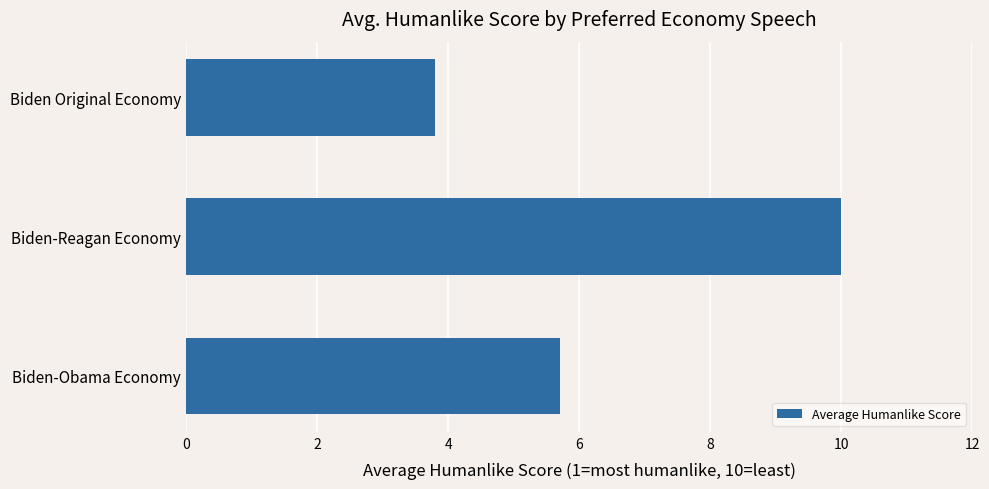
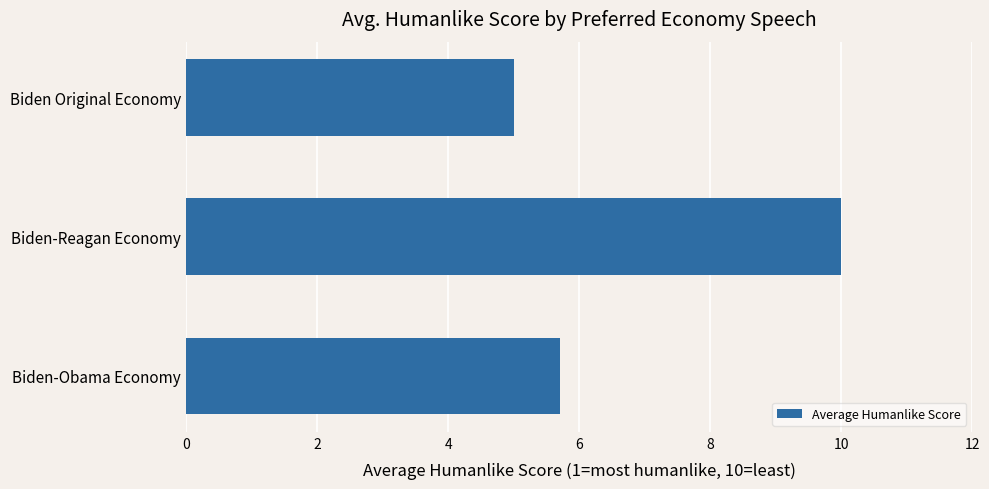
  {
-   "Biden Original Economy": 3.8,
+   "Biden Original Economy": 5.0,
    "Biden-Reagan Economy": 10.0,
    "Biden-Obama Economy": 5.7
  }
